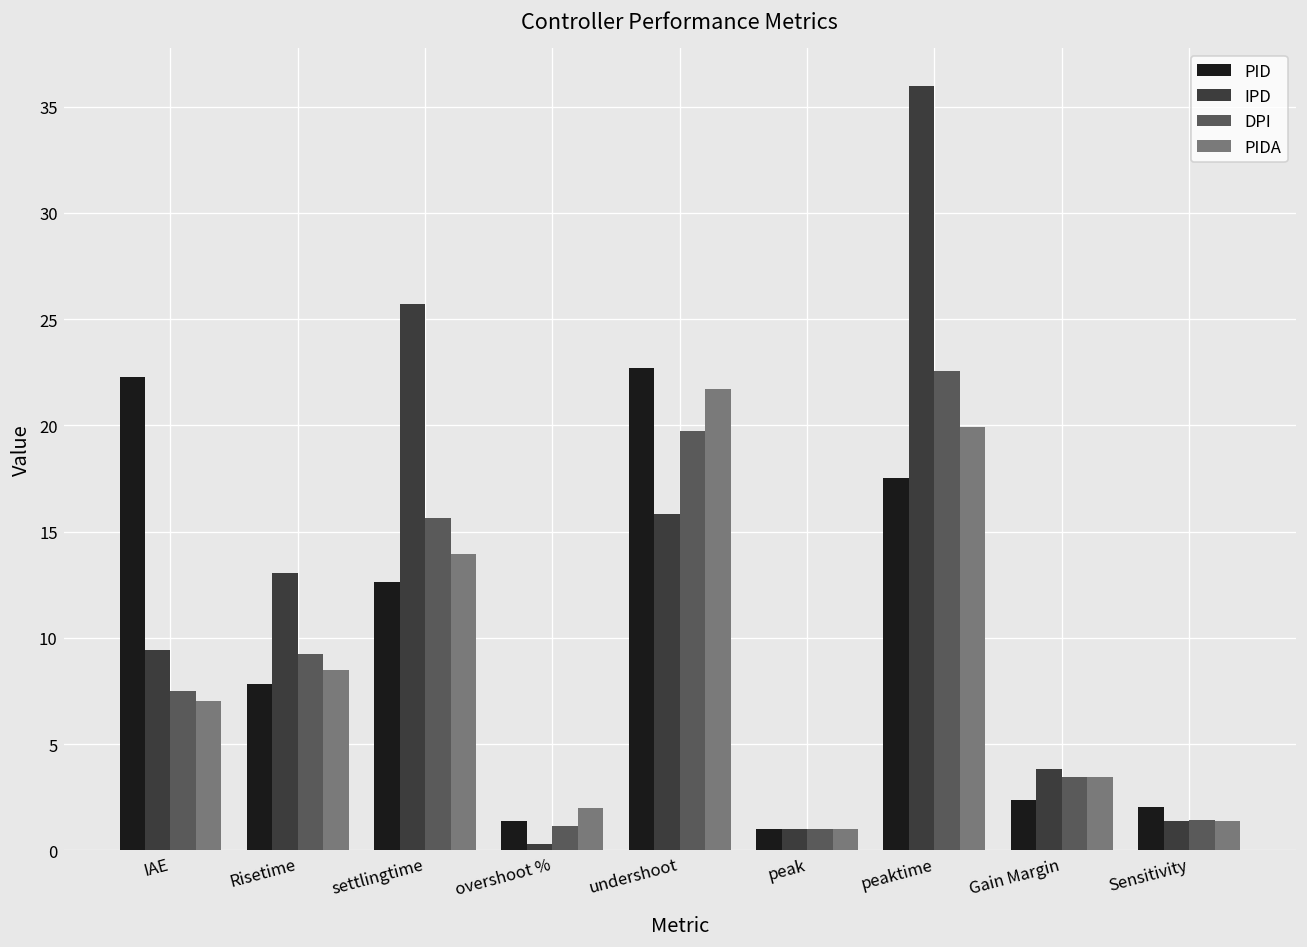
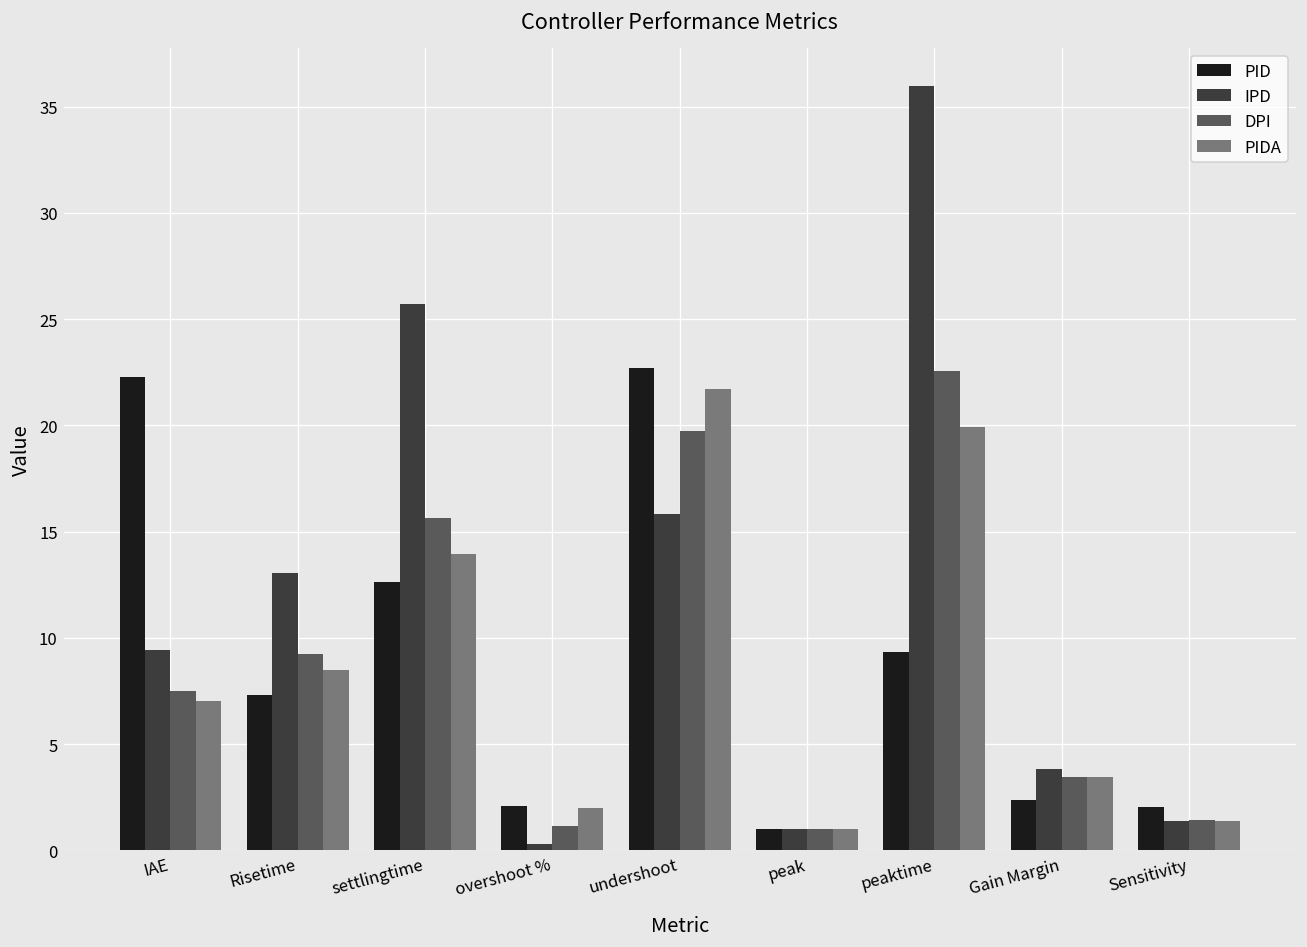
  {
    "PID": {
      "IAE": 22.3,
-     "Risetime": 7.8,
+     "Risetime": 7.3,
      "settlingtime": 12.6,
-     "overshoot %": 1.4,
+     "overshoot %": 2.1,
      "undershoot": 22.7,
      "peak": 1.0,
-     "peaktime": 17.5,
+     "peaktime": 9.3,
      "Gain Margin": 2.4,
      "Sensitivity": 2.0
    }
  }
